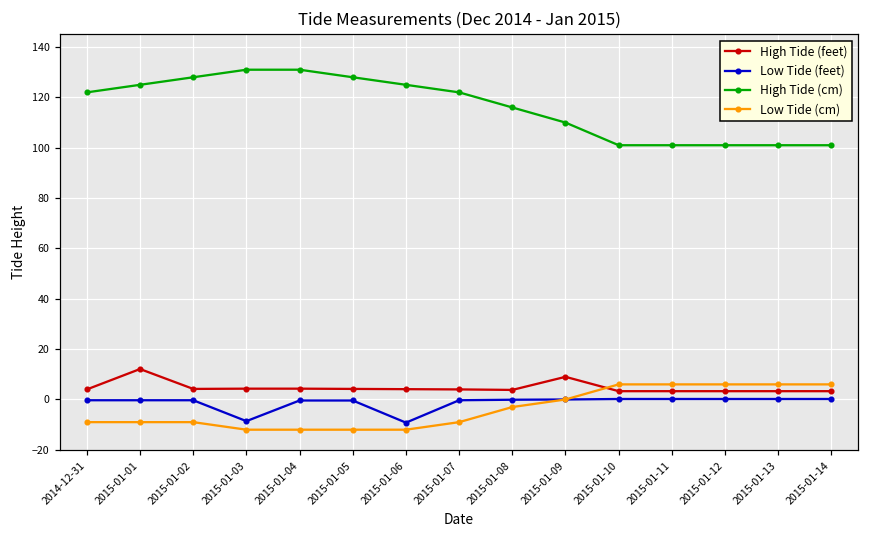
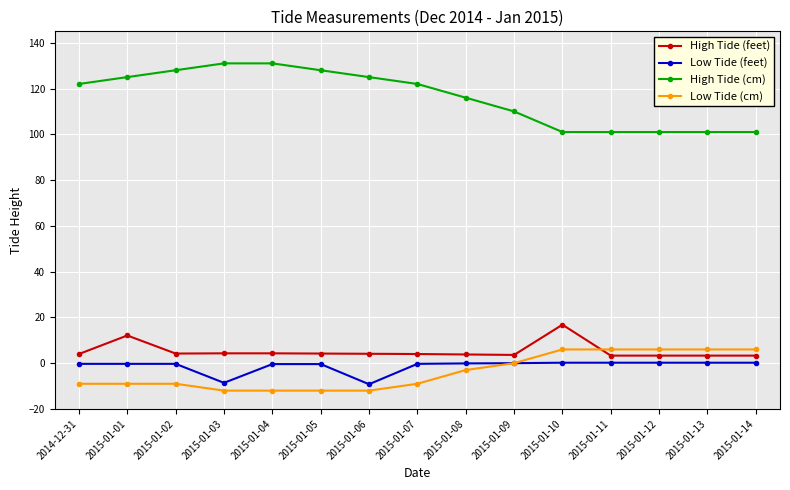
  {
    "High Tide (feet)": {
      "2014-12-31": 4,
      "2015-01-01": 12,
      "2015-01-02": 4,
      "2015-01-03": 4,
      "2015-01-04": 4,
      "2015-01-05": 4,
      "2015-01-06": 4,
      "2015-01-07": 4,
      "2015-01-08": 4,
-     "2015-01-09": 9,
-     "2015-01-10": 3,
+     "2015-01-09": 4,
+     "2015-01-10": 17,
      "2015-01-11": 3,
      "2015-01-12": 3,
      "2015-01-13": 3,
      "2015-01-14": 3
    },
    "Low Tide (feet)": {
      "2014-12-31": 0,
      "2015-01-01": 0,
      "2015-01-02": 0,
      "2015-01-03": -9,
      "2015-01-04": 0,
      "2015-01-05": 0,
      "2015-01-06": -9,
      "2015-01-07": 0,
      "2015-01-08": 0,
      "2015-01-10": 0,
      "2015-01-11": 0,
      "2015-01-12": 0,
      "2015-01-13": 0,
      "2015-01-14": 0
    },
    "High Tide (cm)": {
      "2014-12-31": 122,
      "2015-01-01": 125,
      "2015-01-02": 128,
      "2015-01-03": 131,
      "2015-01-04": 131,
      "2015-01-05": 128,
      "2015-01-06": 125,
      "2015-01-07": 122,
      "2015-01-08": 116,
      "2015-01-09": 110,
      "2015-01-10": 101,
      "2015-01-11": 101,
      "2015-01-12": 101,
      "2015-01-13": 101,
      "2015-01-14": 101
    },
    "Low Tide (cm)": {
      "2014-12-31": -9,
      "2015-01-01": -9,
      "2015-01-02": -9,
      "2015-01-03": -12,
      "2015-01-04": -12,
      "2015-01-05": -12,
      "2015-01-06": -12,
      "2015-01-07": -9,
      "2015-01-08": -3,
      "2015-01-10": 6,
      "2015-01-11": 6,
      "2015-01-12": 6,
      "2015-01-13": 6,
      "2015-01-14": 6
    }
  }
